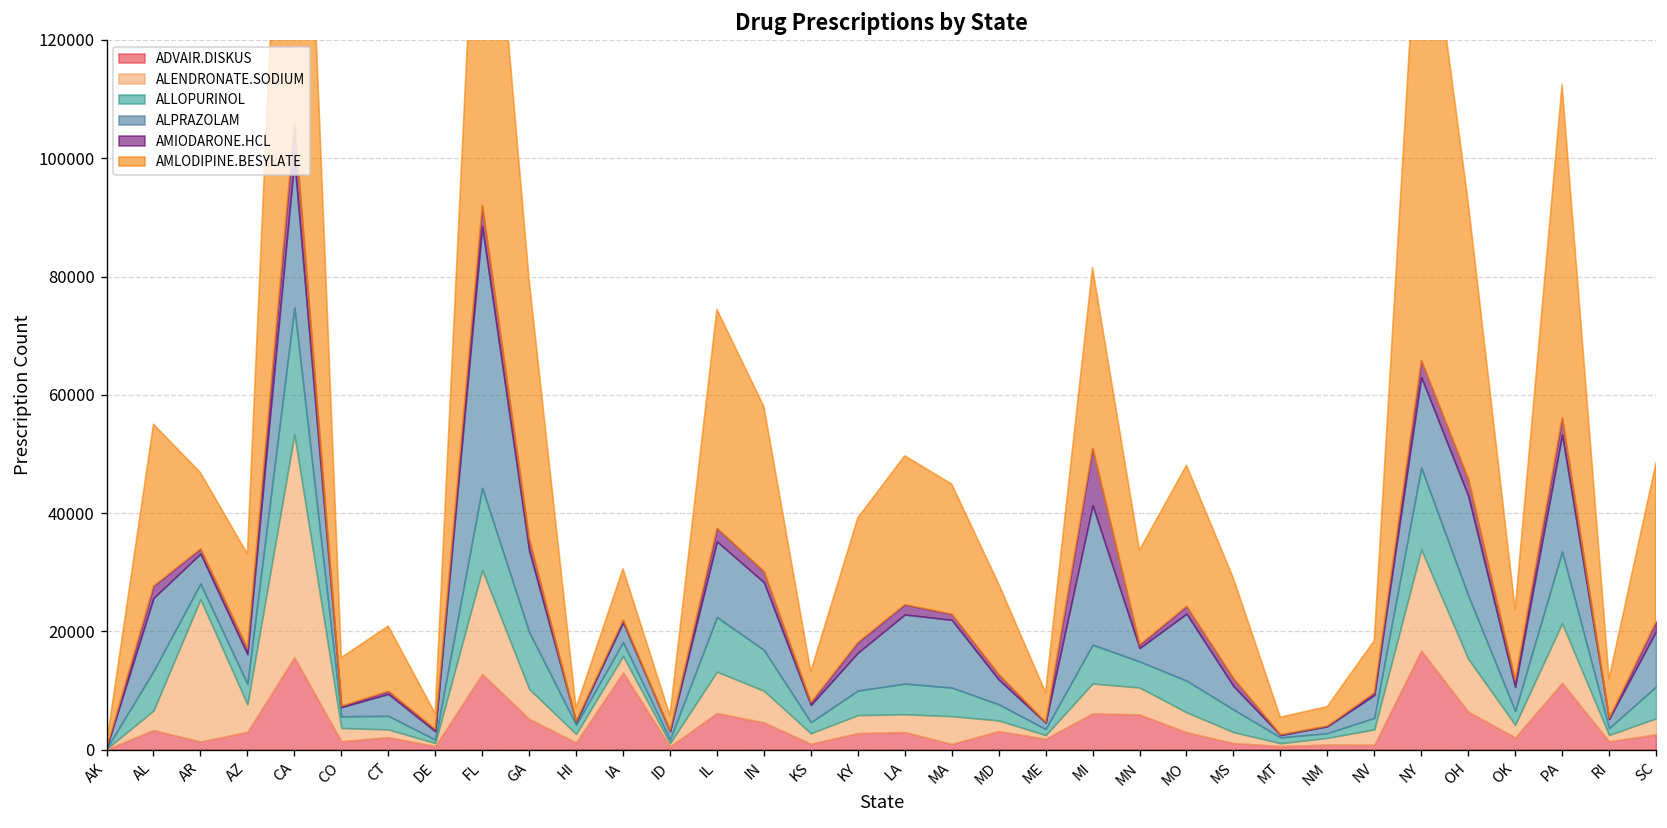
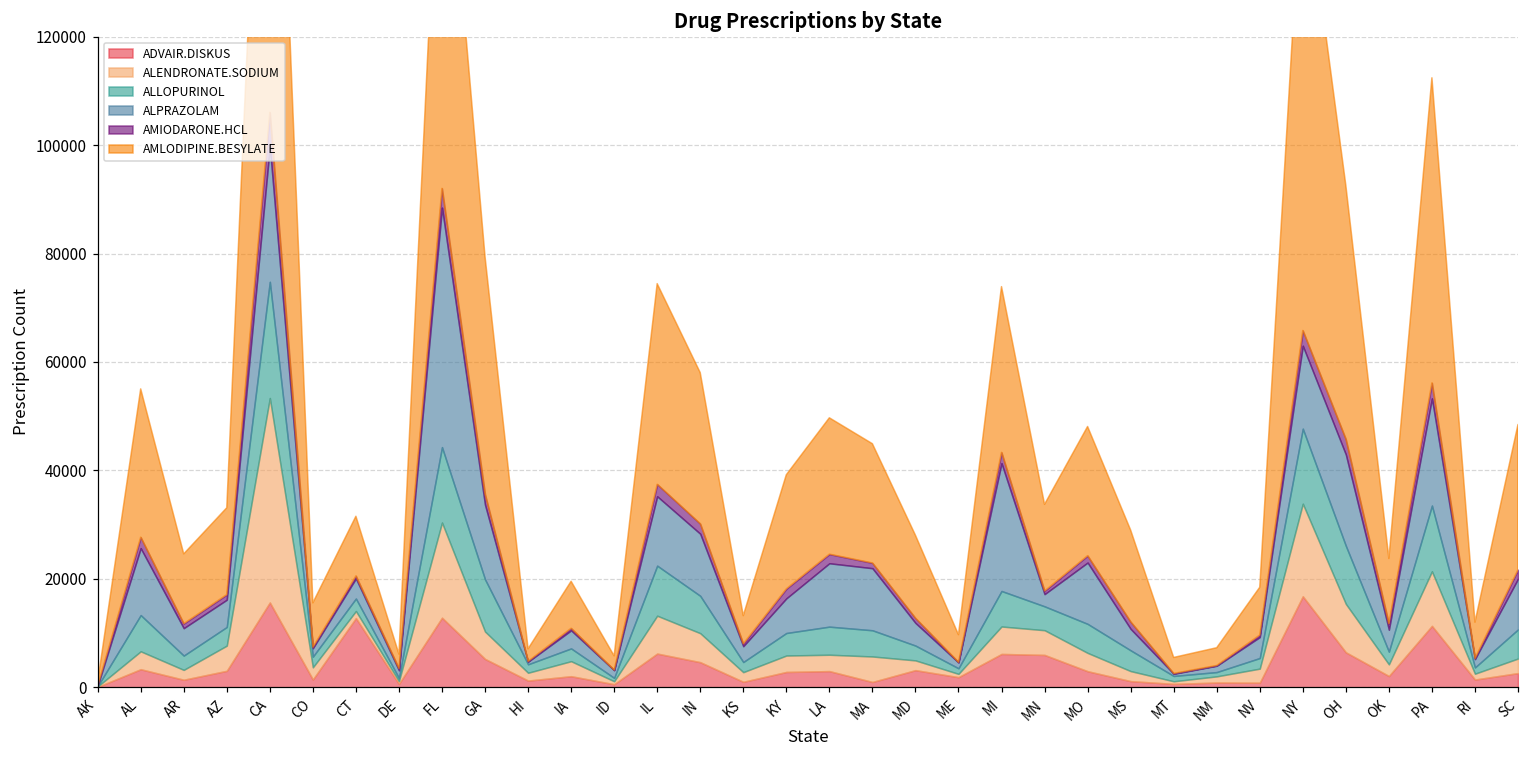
  {
    "ADVAIR.DISKUS": {
      "AL": 3000,
      "AR": 1000,
      "AZ": 3000,
      "CA": 16000,
      "CO": 1000,
-     "CT": 2000,
+     "CT": 13000,
      "FL": 13000,
      "GA": 5000,
      "HI": 1000,
-     "IA": 13000,
+     "IA": 2000,
      "ID": 1000,
      "IL": 6000,
      "IN": 5000,
      "KS": 1000,
      "KY": 3000,
      "LA": 3000,
      "MA": 1000,
      "MD": 3000,
      "ME": 2000,
      "MI": 6000,
      "MN": 6000,
      "MO": 3000,
      "MS": 1000,
      "NM": 1000,
      "NV": 1000,
      "NY": 17000,
      "OH": 6000,
      "OK": 2000,
      "PA": 11000,
      "RI": 1000,
      "SC": 3000
    },
    "ALENDRONATE.SODIUM": {
      "AL": 3000,
-     "AR": 24000,
+     "AR": 2000,
      "AZ": 5000,
      "CA": 38000,
      "CO": 2000,
      "CT": 1000,
      "FL": 18000,
      "GA": 5000,
      "HI": 1000,
      "IA": 3000,
      "ID": 1000,
      "IL": 7000,
      "IN": 5000,
      "KS": 2000,
      "KY": 3000,
      "LA": 3000,
      "MA": 5000,
      "MD": 2000,
      "ME": 1000,
      "MI": 5000,
      "MN": 5000,
      "MO": 3000,
      "MS": 2000,
      "NM": 1000,
      "NV": 3000,
      "NY": 17000,
      "OH": 9000,
      "OK": 2000,
      "PA": 10000,
      "RI": 1000,
      "SC": 3000
    },
    "AMIODARONE.HCL": {
      "AL": 2000,
      "AR": 1000,
      "AZ": 1000,
      "FL": 4000,
      "GA": 2000,
      "IL": 2000,
      "IN": 2000,
      "KY": 2000,
      "LA": 2000,
      "MA": 1000,
      "MD": 1000,
-     "MI": 10000,
+     "MI": 2000,
      "MN": 1000,
      "MO": 1000,
      "MS": 1000,
      "NY": 3000,
      "OH": 3000,
      "OK": 1000,
      "PA": 3000,
      "SC": 2000
    },
    "AMLODIPINE.BESYLATE": {
      "AK": 1000,
      "AL": 27000,
      "AR": 13000,
      "AZ": 16000,
      "CO": 8000,
      "CT": 11000,
      "DE": 3000,
      "GA": 44000,
      "HI": 2000,
      "IA": 9000,
      "ID": 3000,
      "IL": 37000,
      "IN": 28000,
      "KS": 5000,
      "KY": 21000,
      "LA": 25000,
      "MA": 22000,
      "MD": 15000,
      "ME": 5000,
      "MI": 31000,
      "MN": 16000,
      "MO": 24000,
      "MS": 17000,
      "MT": 3000,
      "NM": 3000,
      "NV": 9000,
      "OH": 47000,
      "OK": 12000,
      "PA": 56000,
      "RI": 7000,
      "SC": 27000
    }
  }
